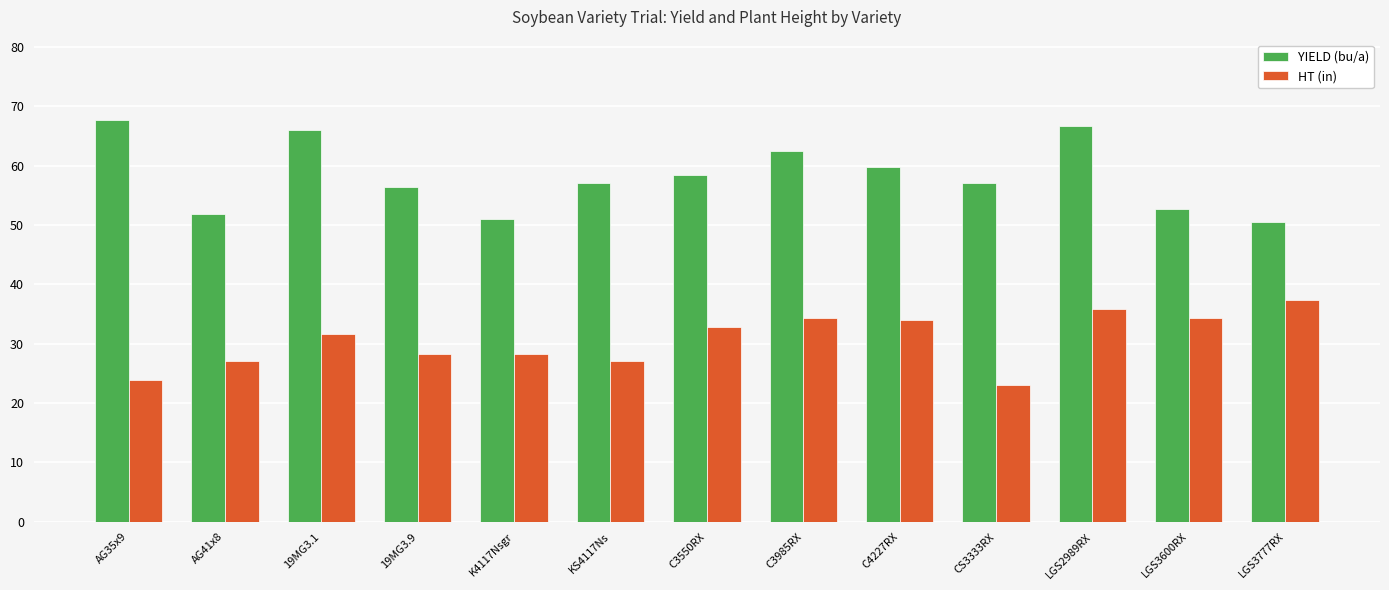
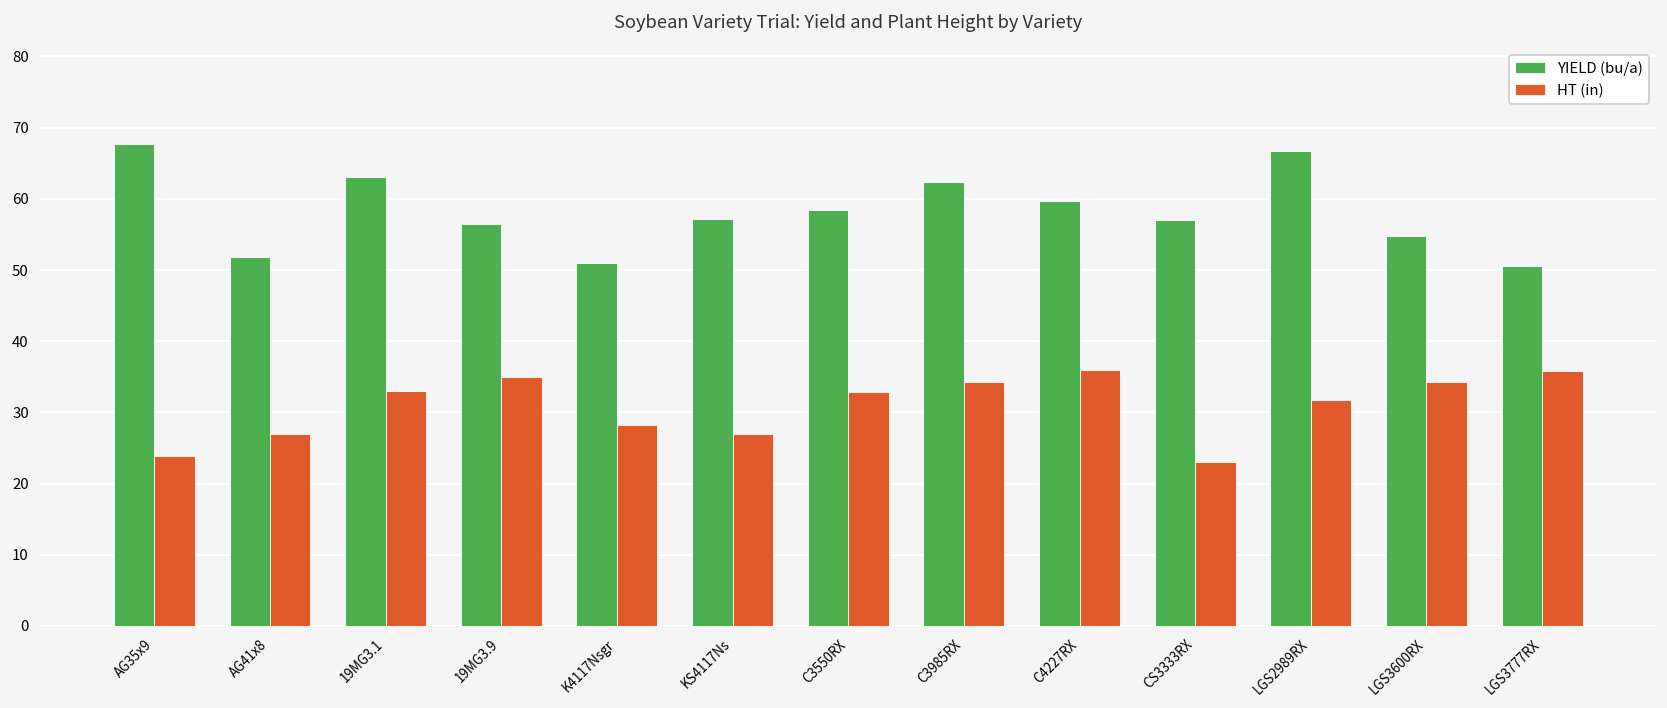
  {
    "YIELD (bu/a)": {
      "AG35x9": 68,
      "AG41x8": 52,
-     "19MG3.1": 66,
+     "19MG3.1": 63,
      "19MG3.9": 56,
      "K4117Nsgr": 51,
      "KS4117Ns": 57,
      "C3550RX": 58,
      "C3985RX": 62,
      "C4227RX": 60,
      "CS3333RX": 57,
      "LGS2989RX": 67,
-     "LGS3600RX": 53,
+     "LGS3600RX": 55,
      "LGS3777RX": 51
    },
    "HT (in)": {
      "AG35x9": 24,
      "AG41x8": 27,
-     "19MG3.1": 32,
-     "19MG3.9": 28,
+     "19MG3.1": 33,
+     "19MG3.9": 35,
      "K4117Nsgr": 28,
      "KS4117Ns": 27,
      "C3550RX": 33,
      "C3985RX": 34,
-     "C4227RX": 34,
+     "C4227RX": 36,
      "CS3333RX": 23,
-     "LGS2989RX": 36,
+     "LGS2989RX": 32,
      "LGS3600RX": 34,
-     "LGS3777RX": 37
+     "LGS3777RX": 36
    }
  }
